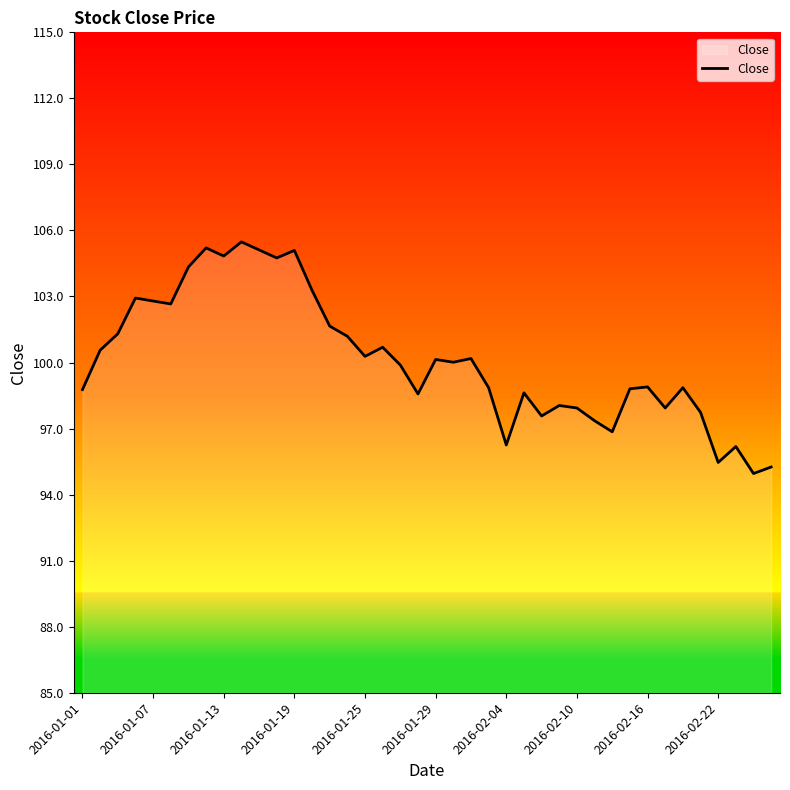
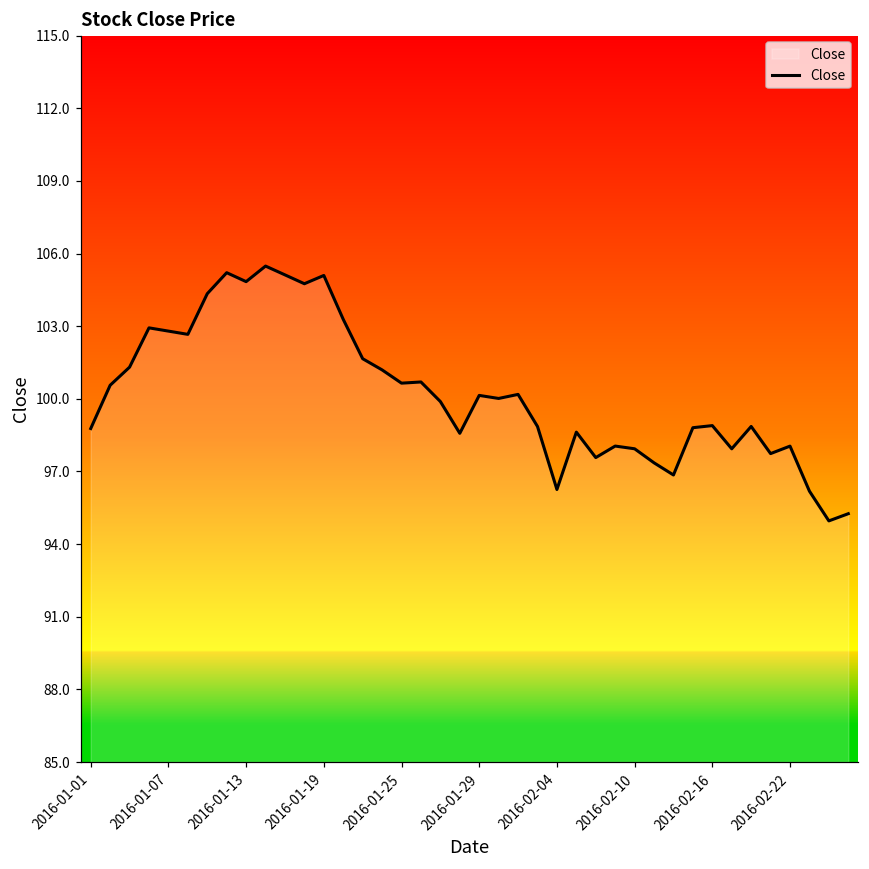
  {
    "2016-01-01": 98.8,
    "2016-01-07": 102.8,
    "2016-01-13": 104.8,
    "2016-01-19": 105.1,
-   "2016-01-25": 100.3,
+   "2016-01-25": 100.6,
    "2016-01-29": 100.1,
    "2016-02-04": 96.3,
    "2016-02-10": 97.9,
    "2016-02-16": 98.9,
-   "2016-02-22": 95.5
+   "2016-02-22": 98.0
  }
